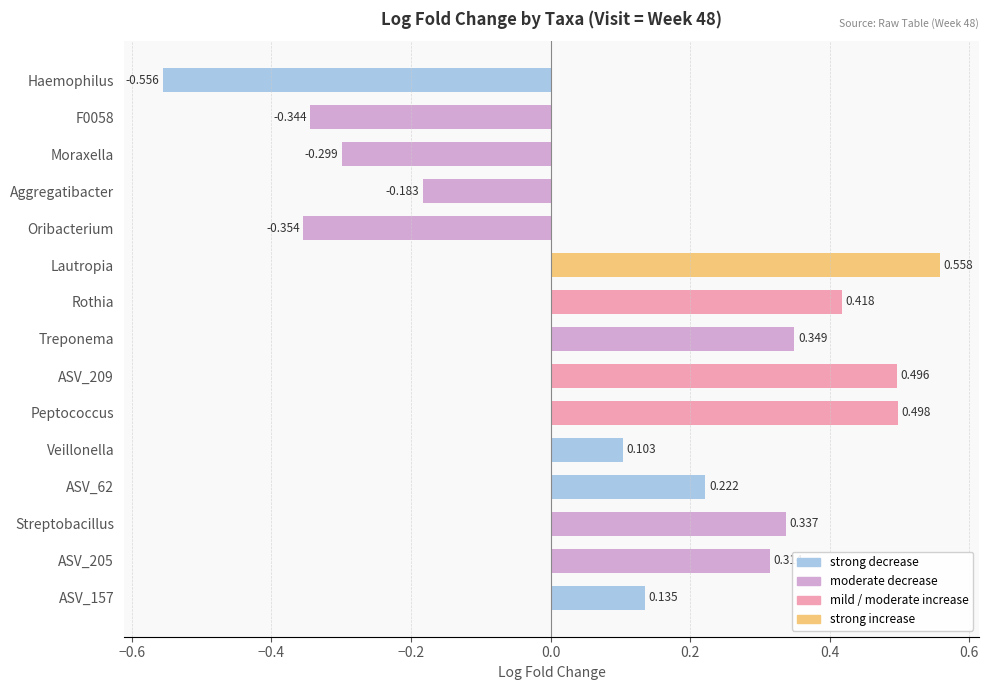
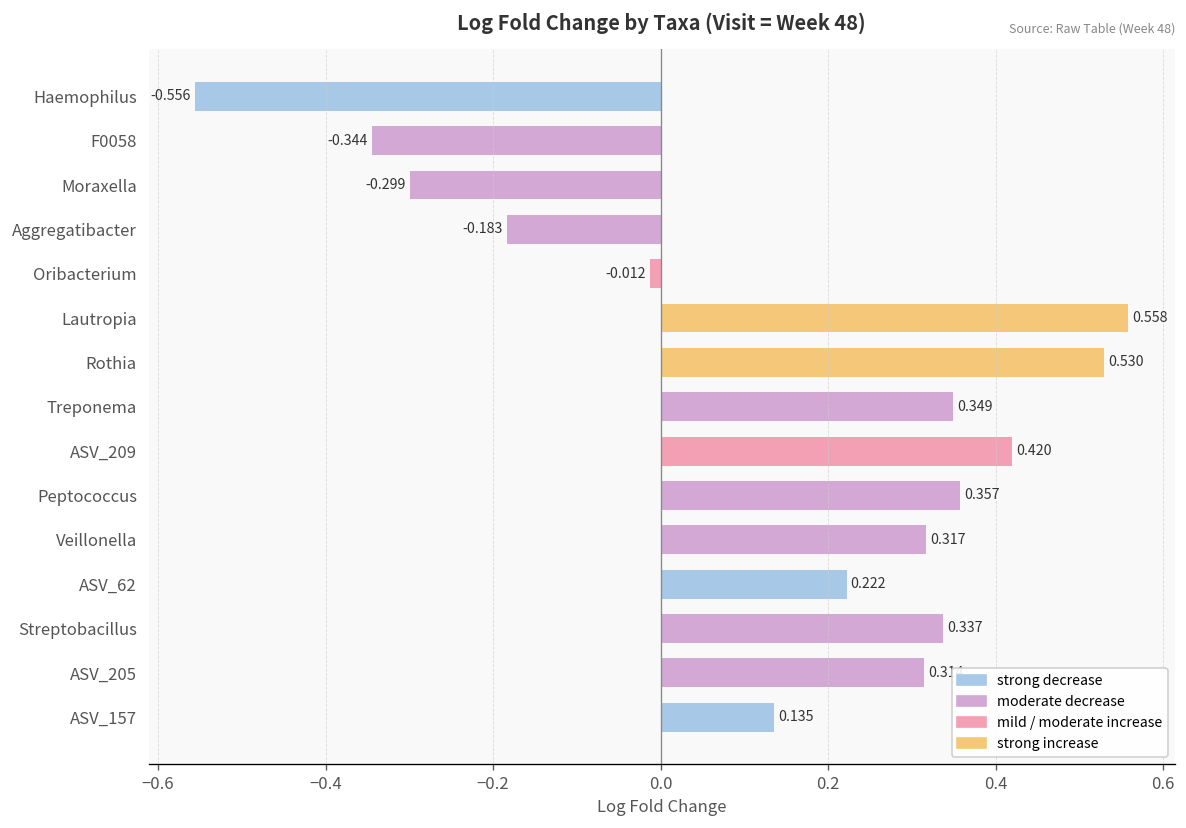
  {
    "Haemophilus": -0.556,
    "F0058": -0.344,
    "Moraxella": -0.299,
    "Aggregatibacter": -0.183,
-   "Oribacterium": -0.354,
+   "Oribacterium": -0.012,
    "Lautropia": 0.558,
-   "Rothia": 0.418,
+   "Rothia": 0.530,
    "Treponema": 0.349,
-   "ASV_209": 0.496,
-   "Peptococcus": 0.498,
-   "Veillonella": 0.103,
+   "ASV_209": 0.420,
+   "Peptococcus": 0.357,
+   "Veillonella": 0.317,
    "ASV_62": 0.222,
    "Streptobacillus": 0.337,
    "ASV_157": 0.135
  }
